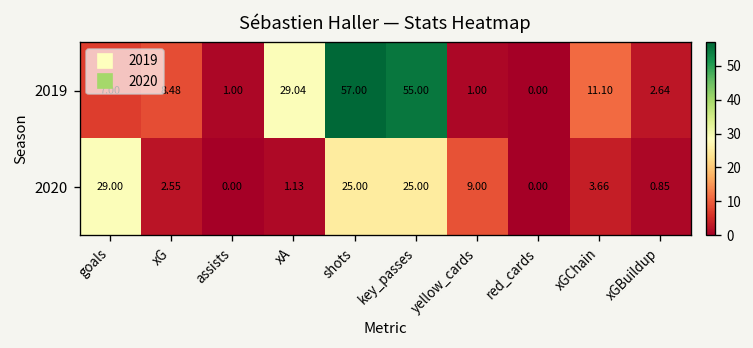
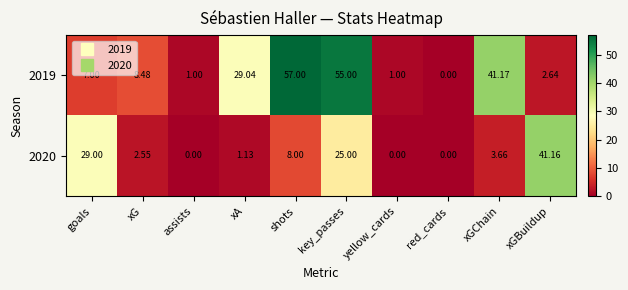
  {
    "2019": {
      "assists": 1.00,
      "xA": 29.04,
      "shots": 57.00,
      "key_passes": 55.00,
      "yellow_cards": 1.00,
      "red_cards": 0.00,
-     "xGChain": 11.10,
+     "xGChain": 41.17,
      "xGBuildup": 2.64
    },
    "2020": {
      "goals": 29.00,
      "xG": 2.55,
      "assists": 0.00,
      "xA": 1.13,
-     "shots": 25.00,
+     "shots": 8.00,
      "key_passes": 25.00,
-     "yellow_cards": 9.00,
+     "yellow_cards": 0.00,
      "red_cards": 0.00,
      "xGChain": 3.66,
-     "xGBuildup": 0.85
+     "xGBuildup": 41.16
    }
  }
